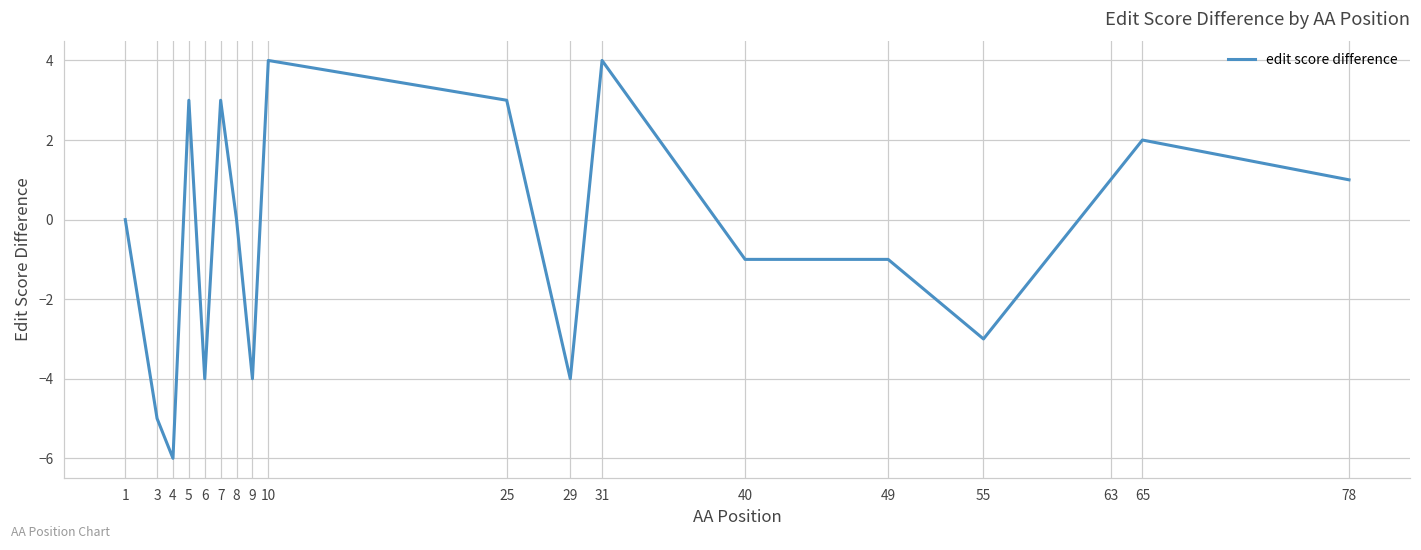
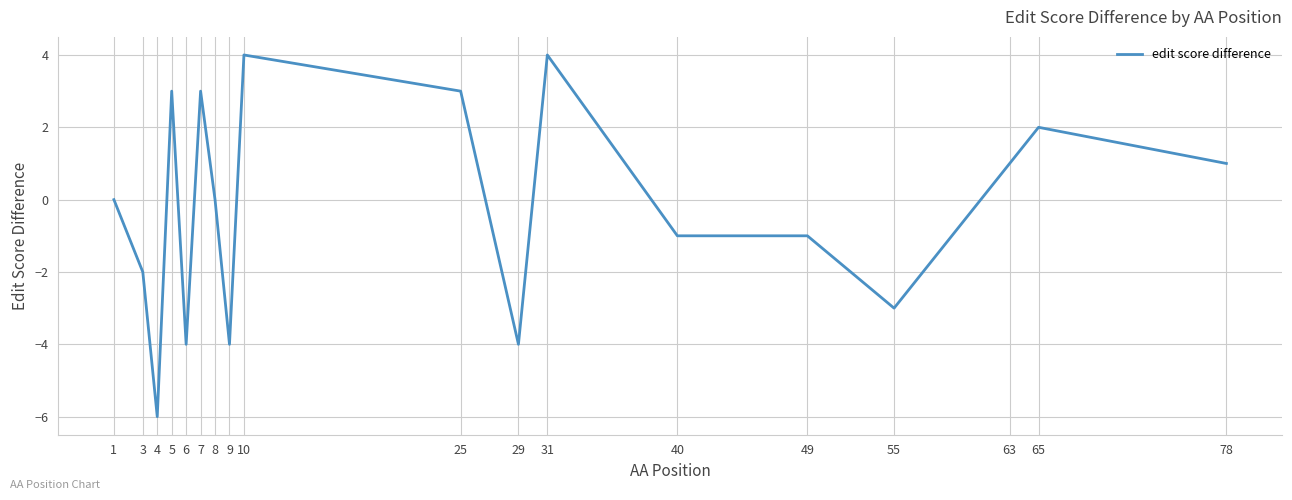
  {
    "1": 0,
-   "3": -5,
+   "3": -2,
    "4": -6,
    "5": 3,
    "6": -4,
    "7": 3,
    "8": 0,
    "9": -4,
    "10": 4,
    "25": 3,
    "29": -4,
    "31": 4,
    "40": -1,
    "49": -1,
    "55": -3,
    "63": 1,
    "65": 2,
    "78": 1
  }
